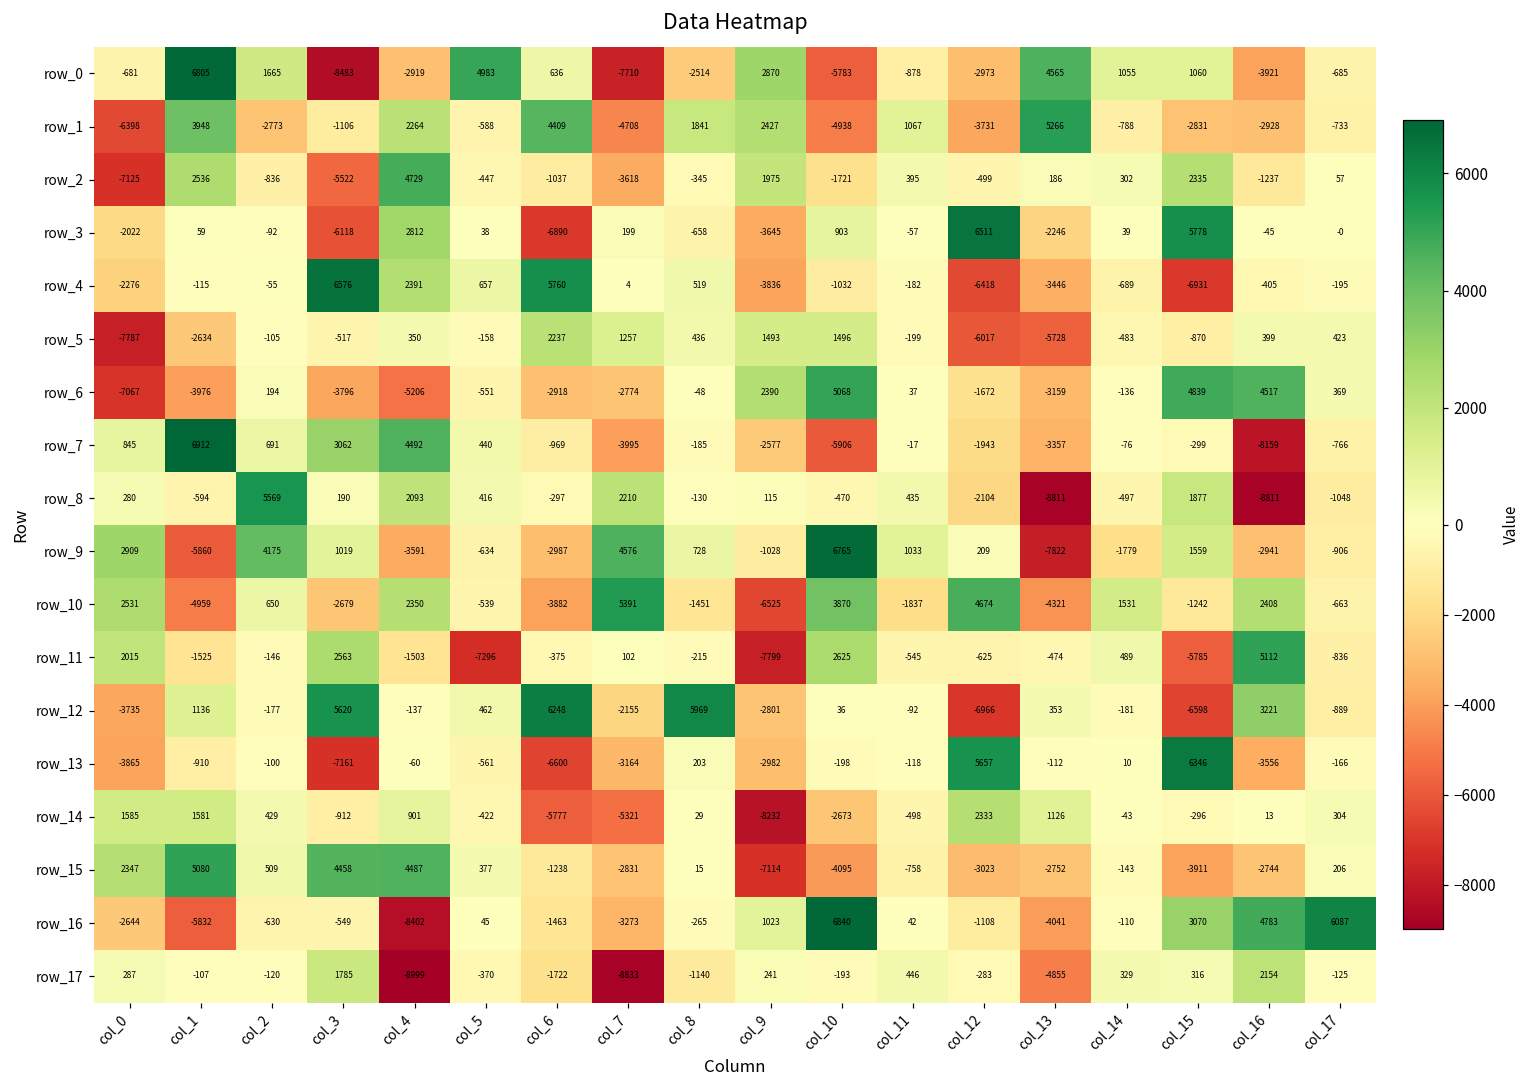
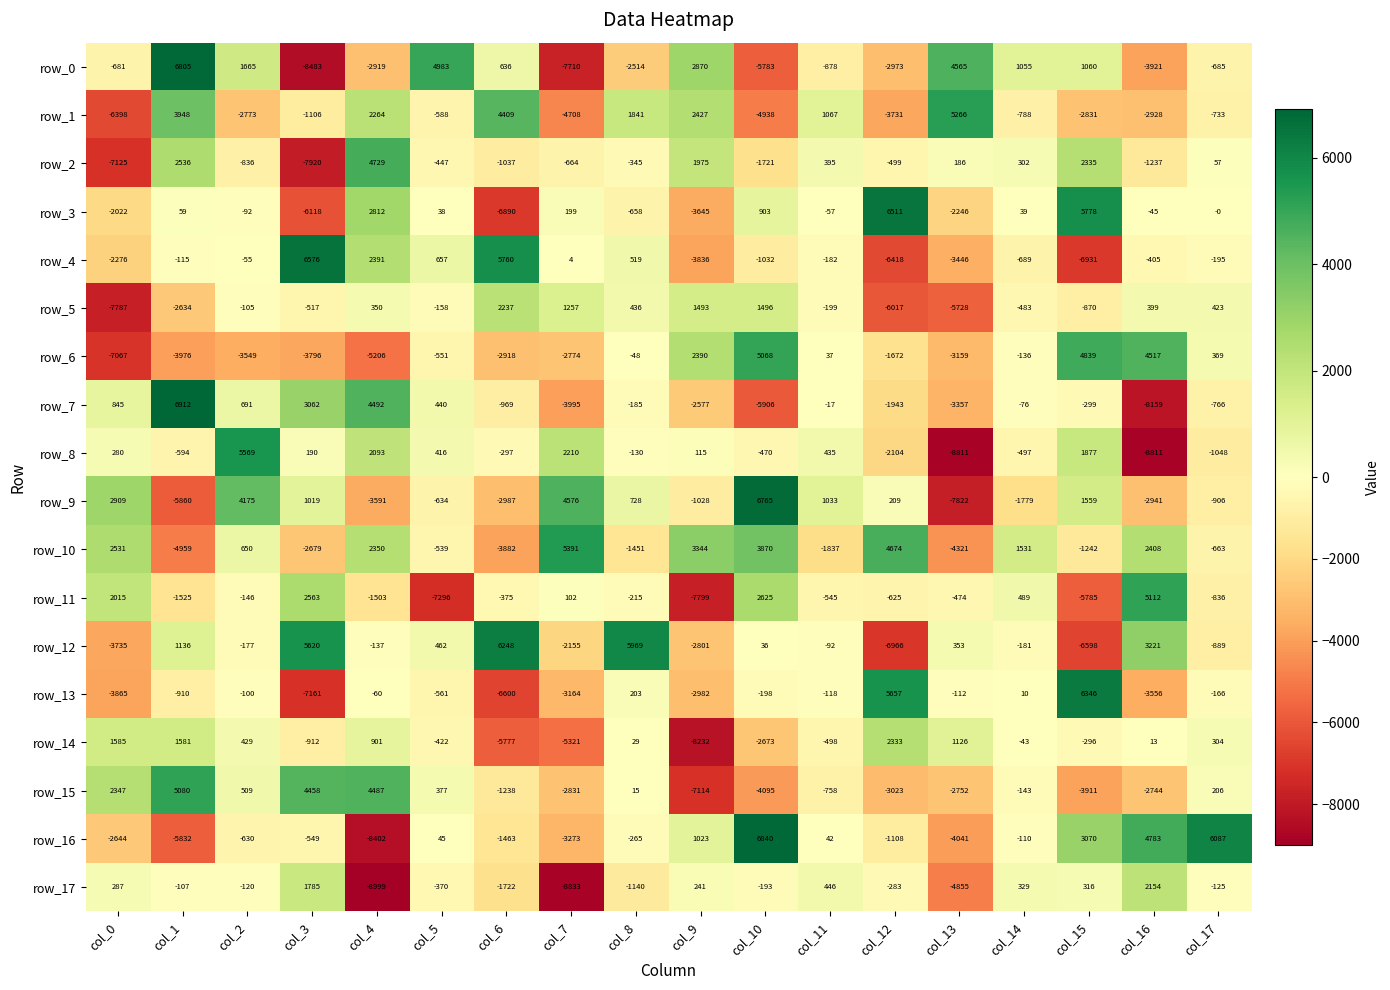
  {
    "row_2": {
      "col_0": -7125,
      "col_1": 2536,
      "col_2": -836,
-     "col_3": -5522,
+     "col_3": -7920,
      "col_4": 4729,
      "col_5": -447,
      "col_6": -1037,
-     "col_7": -3618,
+     "col_7": -664,
      "col_8": -345,
      "col_9": 1975,
      "col_10": -1721,
      "col_11": 395,
      "col_12": -499,
      "col_13": 186,
      "col_14": 302,
      "col_15": 2335,
      "col_16": -1237,
      "col_17": 57
    },
    "row_6": {
      "col_0": -7067,
      "col_1": -3976,
-     "col_2": 194,
+     "col_2": -3549,
      "col_3": -3796,
      "col_4": -5206,
      "col_5": -551,
      "col_6": -2918,
      "col_7": -2774,
      "col_8": -48,
      "col_9": 2390,
      "col_10": 5068,
      "col_11": 37,
      "col_12": -1672,
      "col_13": -3159,
      "col_14": -136,
      "col_15": 4839,
      "col_16": 4517,
      "col_17": 369
    },
    "row_10": {
      "col_0": 2531,
      "col_1": -4959,
      "col_2": 650,
      "col_3": -2679,
      "col_4": 2350,
      "col_5": -539,
      "col_6": -3882,
      "col_7": 5391,
      "col_8": -1451,
-     "col_9": -6525,
+     "col_9": 3344,
      "col_10": 3870,
      "col_11": -1837,
      "col_12": 4674,
      "col_13": -4321,
      "col_14": 1531,
      "col_15": -1242,
      "col_16": 2408,
      "col_17": -663
    }
  }
